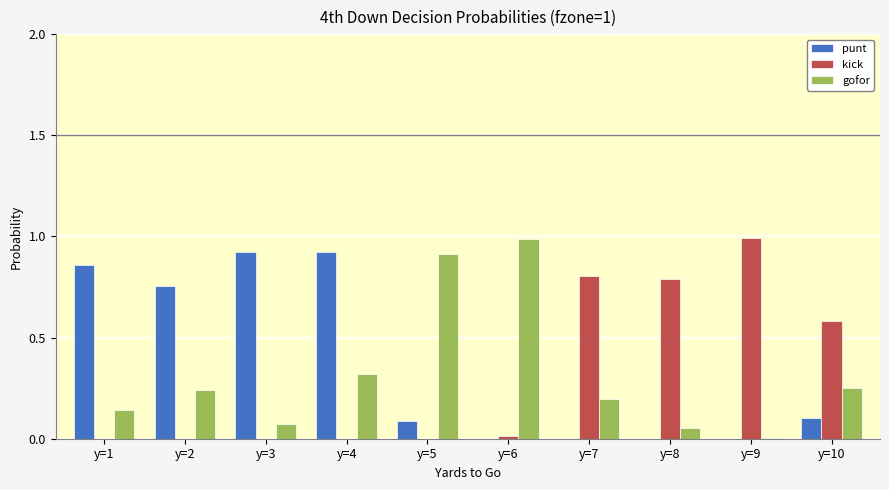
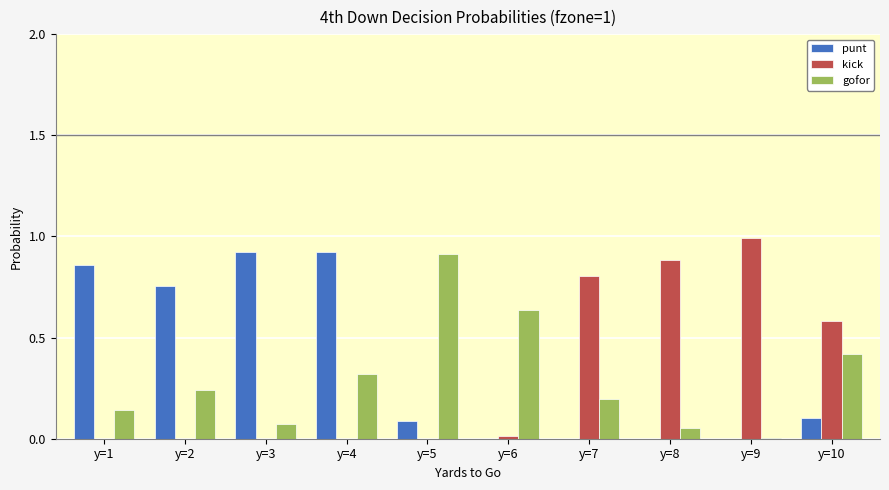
  {
    "punt": {
      "y=1": 0.86,
      "y=2": 0.76,
      "y=3": 0.93,
      "y=4": 0.92,
      "y=5": 0.09,
      "y=6": 0.00,
      "y=7": 0.00,
      "y=8": 0.00,
      "y=9": 0.00,
      "y=10": 0.10
    },
    "kick": {
      "y=1": 0.00,
      "y=2": 0.00,
      "y=3": 0.00,
      "y=4": 0.00,
      "y=5": 0.00,
      "y=6": 0.01,
      "y=7": 0.81,
-     "y=8": 0.79,
+     "y=8": 0.88,
      "y=9": 0.99,
      "y=10": 0.58
    },
    "gofor": {
      "y=1": 0.14,
      "y=2": 0.24,
      "y=3": 0.08,
      "y=4": 0.32,
      "y=5": 0.91,
-     "y=6": 0.99,
+     "y=6": 0.64,
      "y=7": 0.19,
      "y=8": 0.05,
-     "y=10": 0.25
+     "y=10": 0.42
    }
  }
